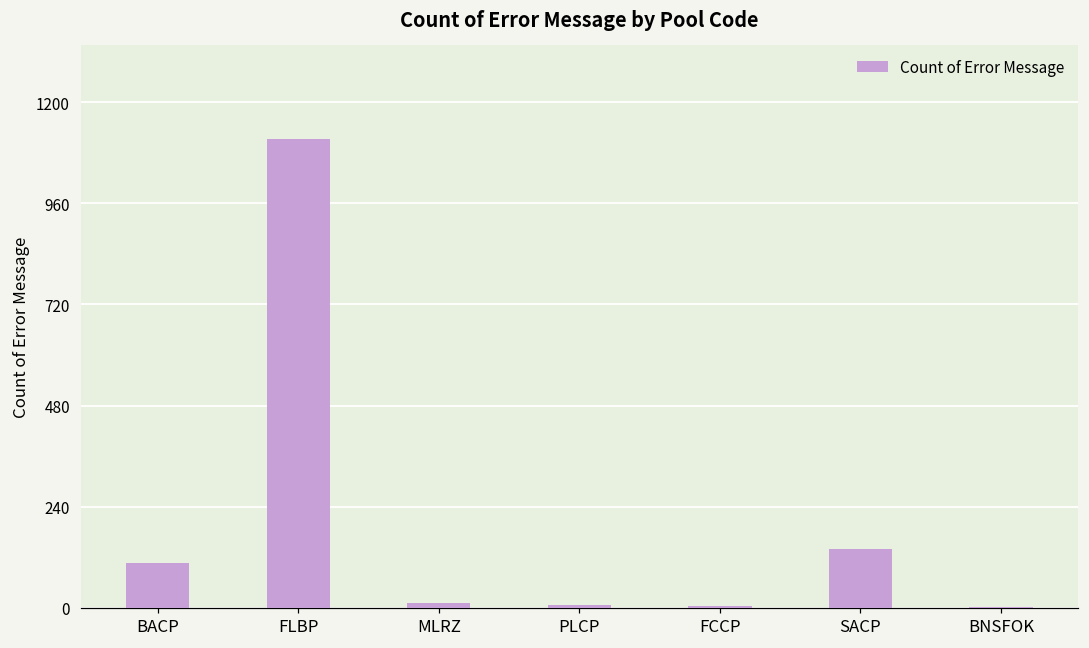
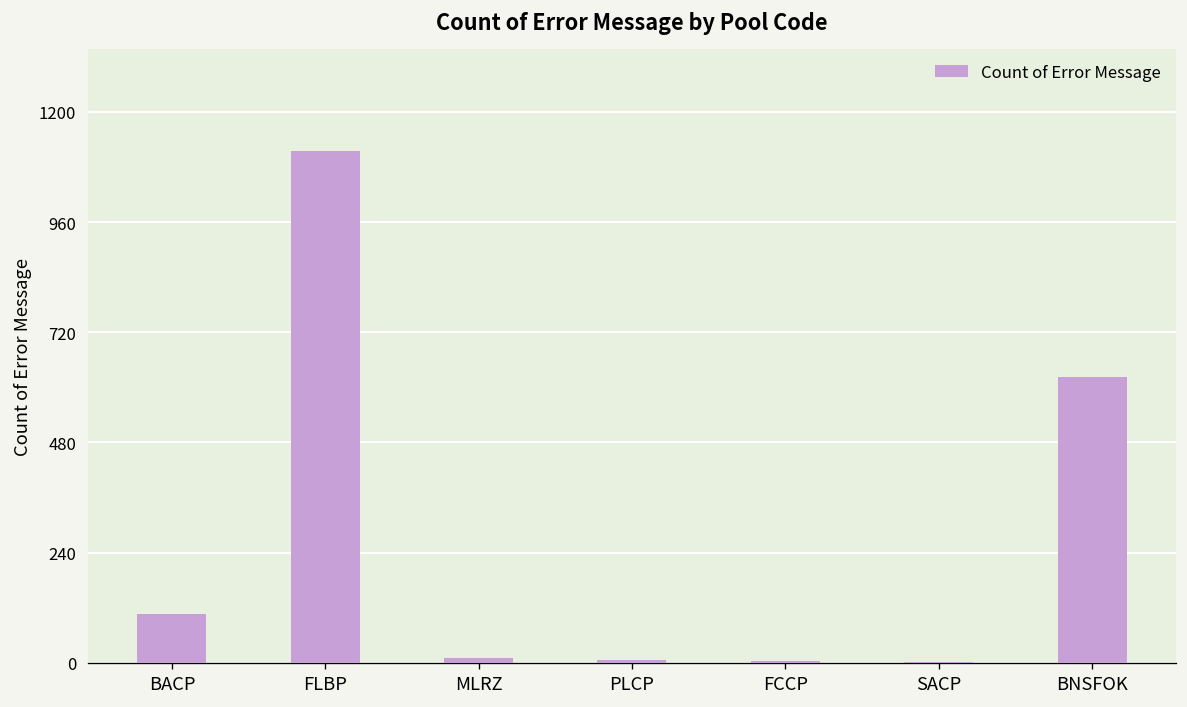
  {
    "BACP": 110,
    "FLBP": 1110,
    "MLRZ": 10,
    "PLCP": 10,
-   "SACP": 140,
-   "BNSFOK": 0
+   "SACP": 0,
+   "BNSFOK": 620
  }
